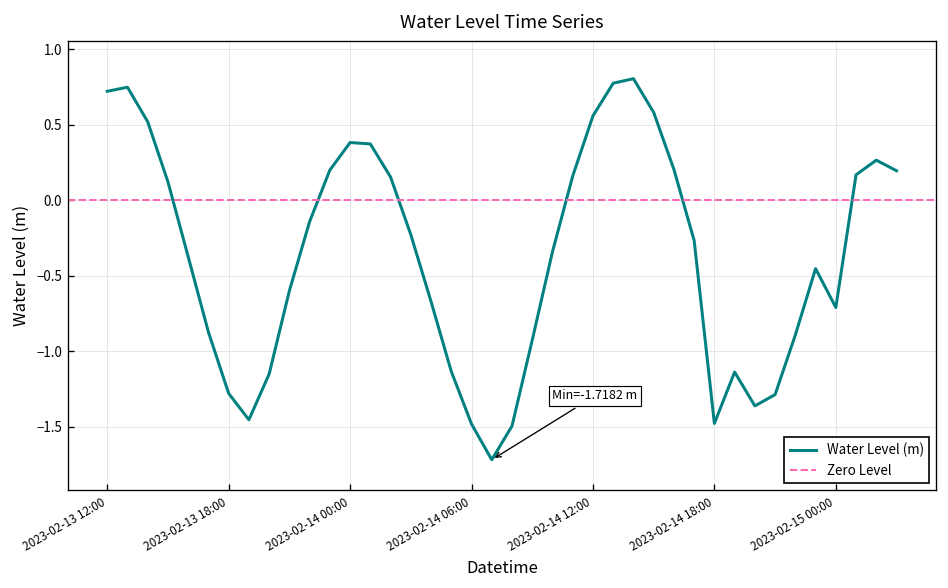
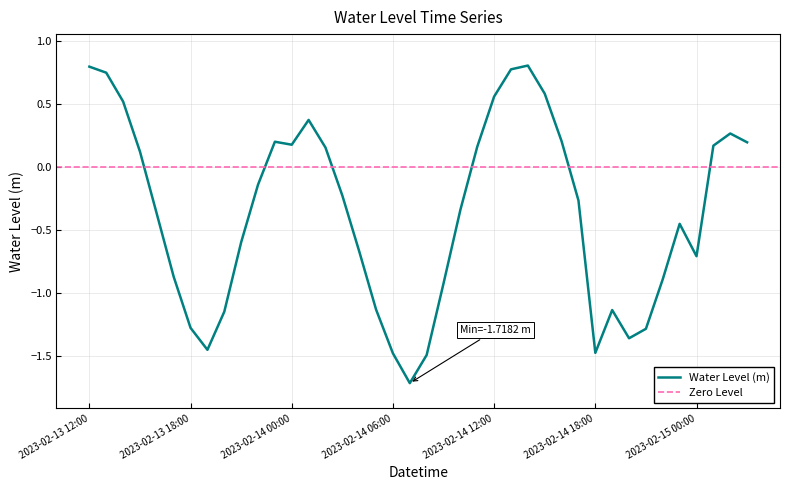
  {
-   "2023-02-13 12:00": 0.72,
+   "2023-02-13 12:00": 0.80,
    "2023-02-13 18:00": -1.28,
-   "2023-02-14 00:00": 0.38,
+   "2023-02-14 00:00": 0.18,
    "2023-02-14 06:00": -1.48,
    "2023-02-14 12:00": 0.56,
    "2023-02-14 18:00": -1.48,
    "2023-02-15 00:00": -0.71
  }
